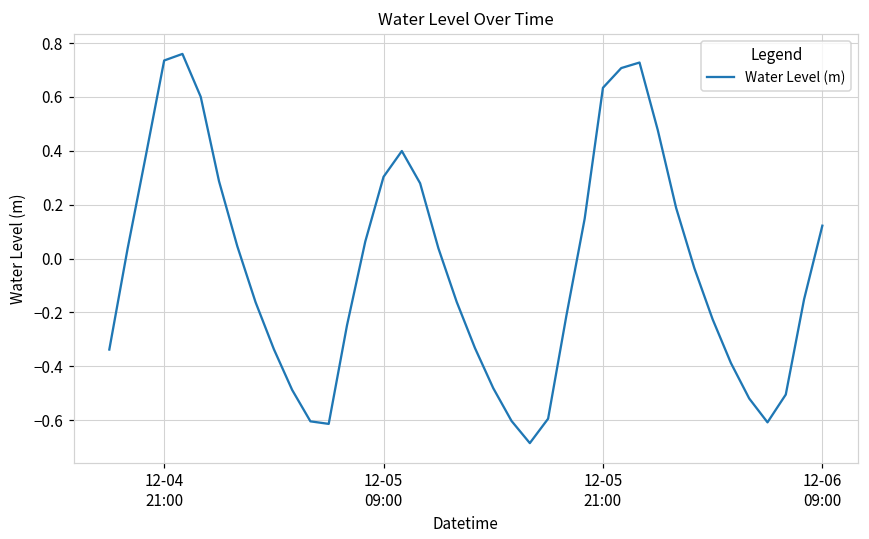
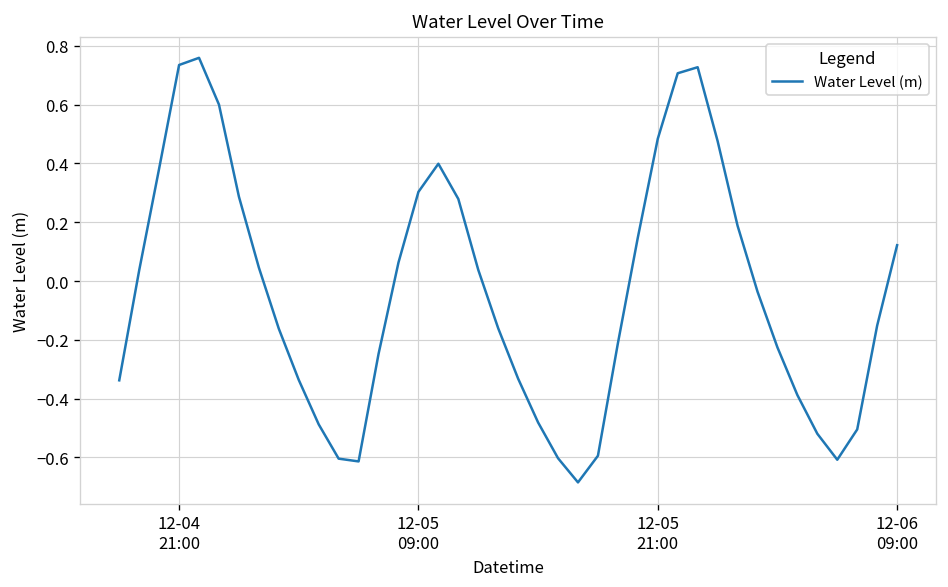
  {
    "12-04 21:00": 0.74,
    "12-05 09:00": 0.30,
-   "12-05 21:00": 0.63,
+   "12-05 21:00": 0.48,
    "12-06 09:00": 0.12
  }
